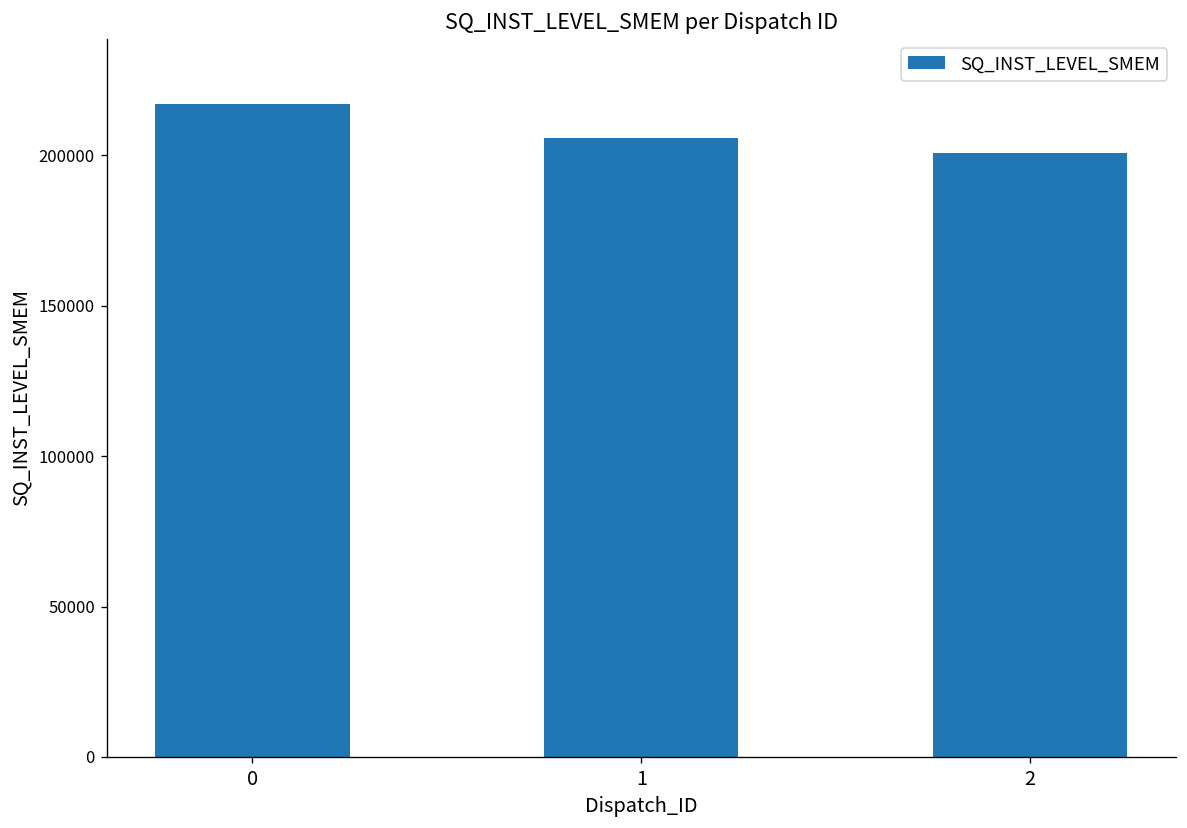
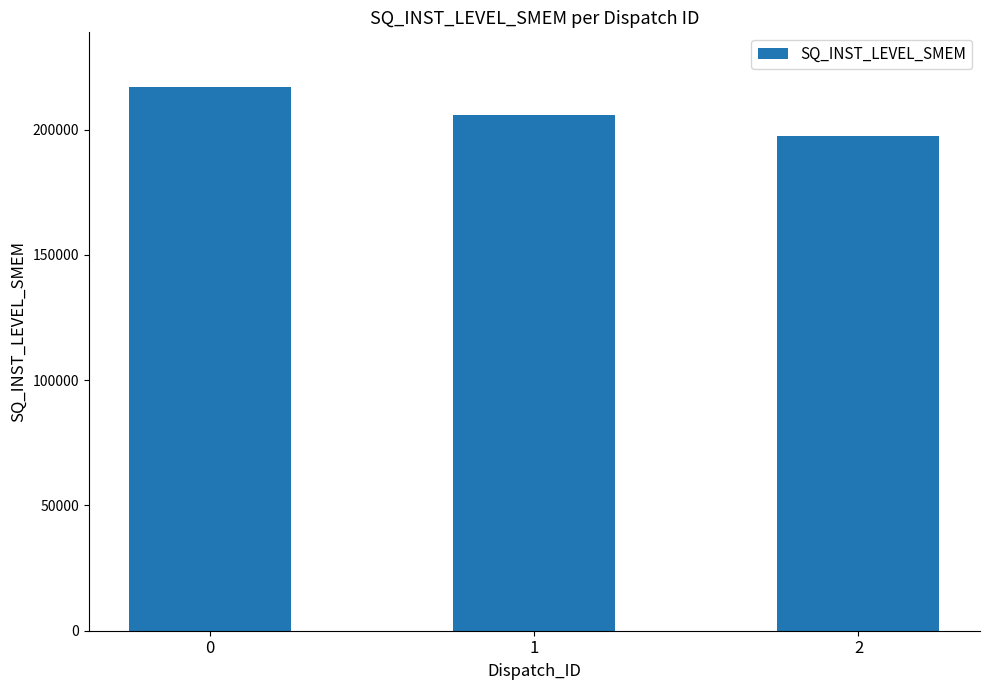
  {
    "0": 217000,
    "1": 206000,
-   "2": 201000
+   "2": 197000
  }
